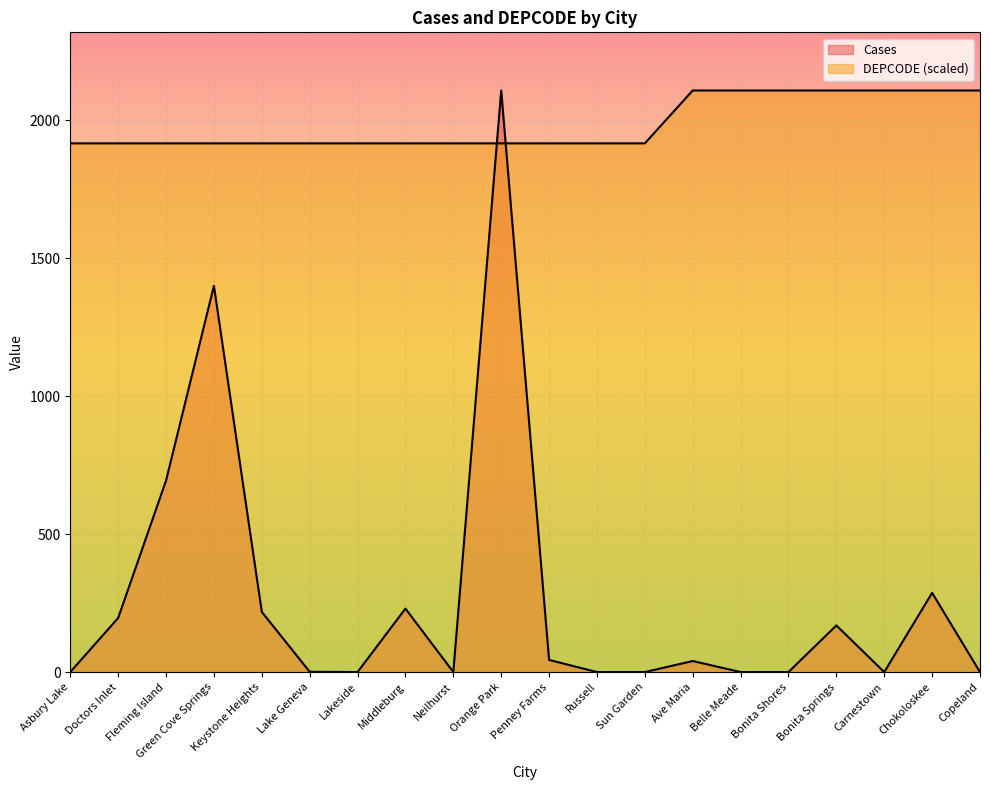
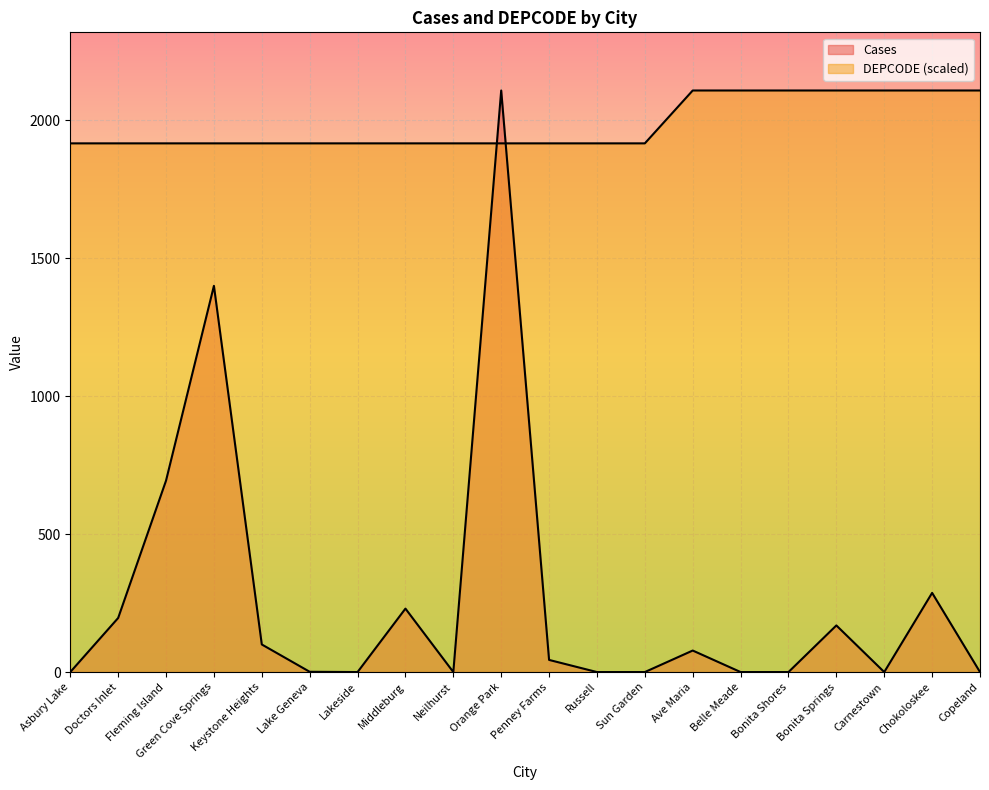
  {
    "Cases": {
      "Asbury Lake": 0,
      "Doctors Inlet": 200,
      "Fleming Island": 690,
      "Green Cove Springs": 1400,
-     "Keystone Heights": 220,
+     "Keystone Heights": 100,
      "Lake Geneva": 0,
      "Lakeside": 0,
      "Middleburg": 230,
      "Neilhurst": 0,
      "Orange Park": 2110,
      "Penney Farms": 40,
      "Russell": 0,
      "Sun Garden": 0,
-     "Ave Maria": 40,
+     "Ave Maria": 80,
      "Belle Meade": 0,
      "Bonita Shores": 0,
      "Bonita Springs": 170,
      "Carnestown": 0,
      "Chokoloskee": 290,
      "Copeland": 0
    },
    "DEPCODE (scaled)": {
      "Asbury Lake": 1920,
      "Doctors Inlet": 1920,
      "Fleming Island": 1920,
      "Green Cove Springs": 1920,
      "Keystone Heights": 1920,
      "Lake Geneva": 1920,
      "Lakeside": 1920,
      "Middleburg": 1920,
      "Neilhurst": 1920,
      "Orange Park": 1920,
      "Penney Farms": 1920,
      "Russell": 1920,
      "Sun Garden": 1920,
      "Ave Maria": 2110,
      "Belle Meade": 2110,
      "Bonita Shores": 2110,
      "Bonita Springs": 2110,
      "Carnestown": 2110,
      "Chokoloskee": 2110,
      "Copeland": 2110
    }
  }
